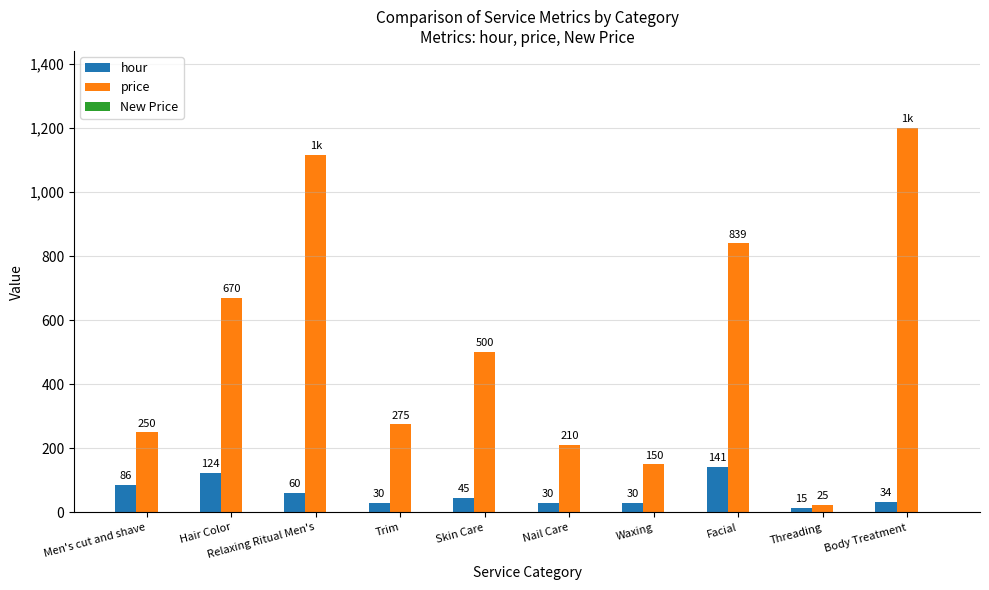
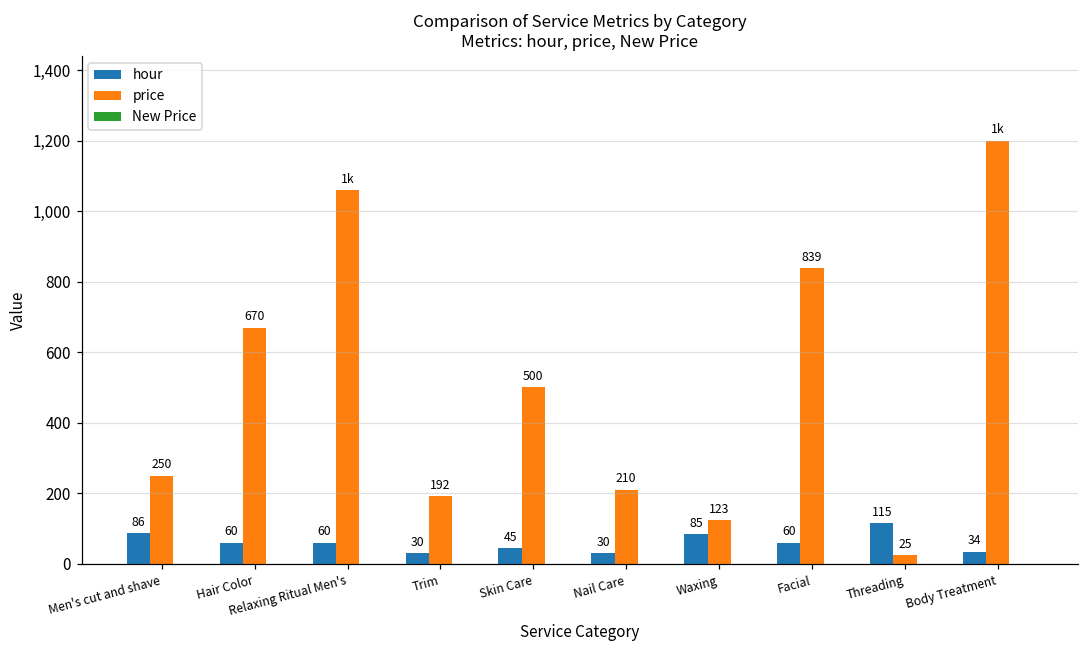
  {
    "hour": {
      "Men's cut and shave": "86",
-     "Hair Color": "124",
+     "Hair Color": "60",
      "Relaxing Ritual Men's": "60",
      "Trim": "30",
      "Skin Care": "45",
      "Nail Care": "30",
-     "Waxing": "30",
-     "Facial": "141",
-     "Threading": "15",
+     "Waxing": "85",
+     "Facial": "60",
+     "Threading": "115",
      "Body Treatment": "34"
    },
    "price": {
      "Men's cut and shave": "250",
      "Hair Color": "670",
-     "Relaxing Ritual Men's": "1,120",
-     "Trim": "275",
+     "Relaxing Ritual Men's": "1,060",
+     "Trim": "192",
      "Skin Care": "500",
      "Nail Care": "210",
-     "Waxing": "150",
+     "Waxing": "123",
      "Facial": "839",
      "Threading": "25",
      "Body Treatment": "1k"
    },
    "New Price": {
      "Men's cut and shave": "0",
      "Hair Color": "0",
      "Relaxing Ritual Men's": "0",
      "Trim": "0",
      "Skin Care": "0",
      "Nail Care": "0",
      "Waxing": "0",
      "Facial": "0",
      "Threading": "0",
      "Body Treatment": "0"
    }
  }
